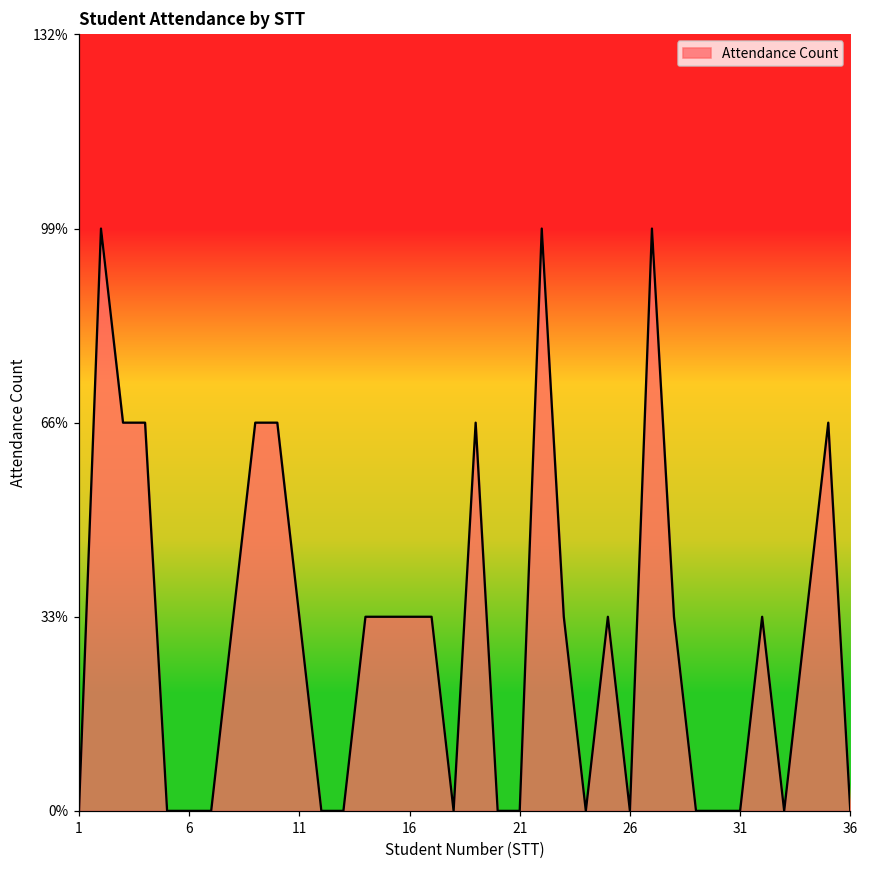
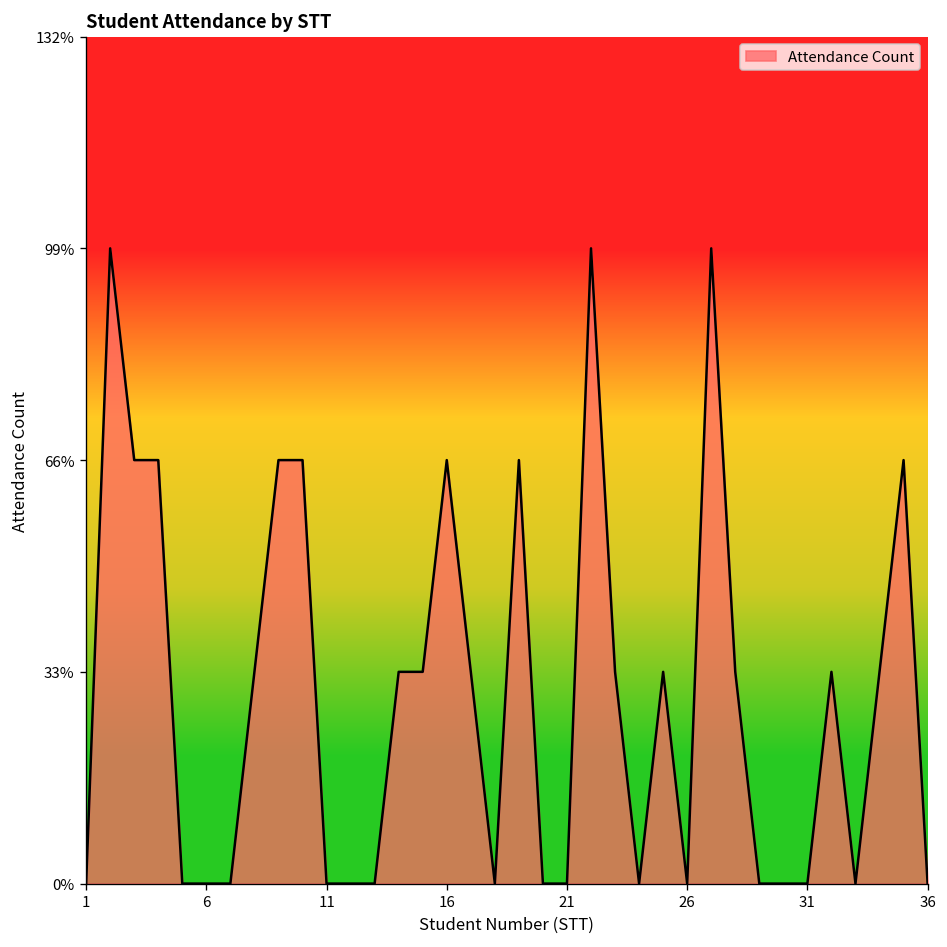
  {
    "1": "0%",
    "6": "0%",
-   "11": "33%",
-   "16": "33%",
+   "11": "0%",
+   "16": "66%",
    "21": "0%",
    "26": "0%",
    "31": "0%",
    "36": "0%"
  }
